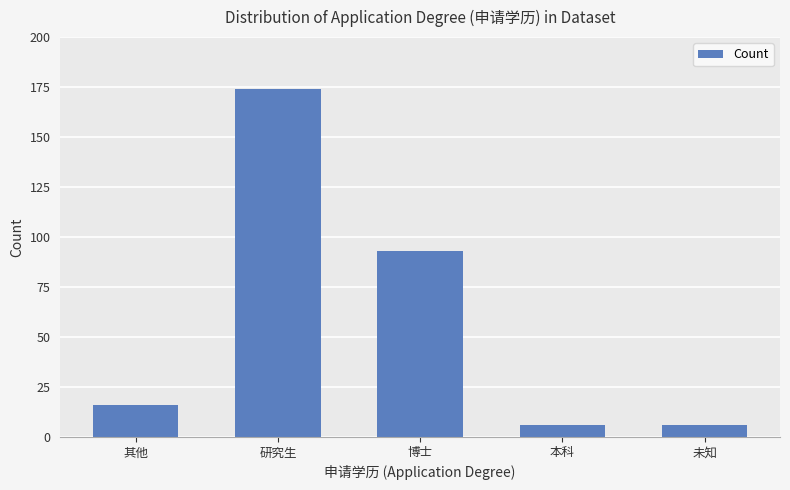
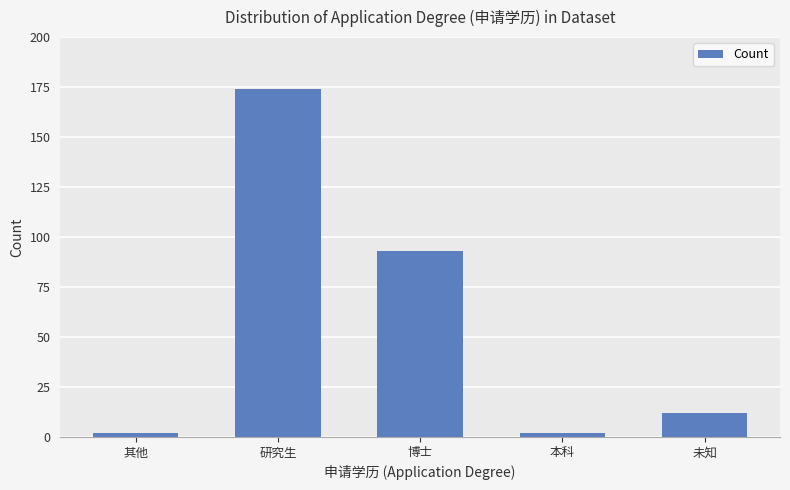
  {
-   "其他": 16,
+   "其他": 2,
    "研究生": 174,
    "博士": 93,
-   "本科": 6,
-   "未知": 6
+   "本科": 2,
+   "未知": 12
  }
